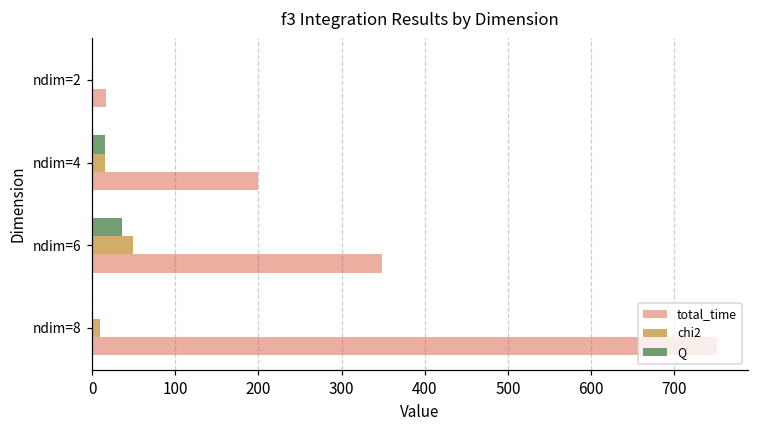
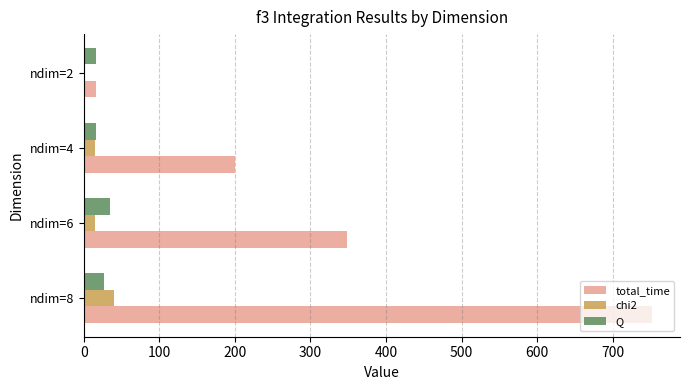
  {
    "total_time": {
      "ndim=2": 20,
      "ndim=4": 200,
      "ndim=6": 350
    },
    "chi2": {
      "ndim=4": 20,
-     "ndim=6": 50,
-     "ndim=8": 10
+     "ndim=6": 10,
+     "ndim=8": 40
    },
    "Q": {
-     "ndim=2": 0,
+     "ndim=2": 20,
      "ndim=4": 20,
      "ndim=6": 40,
-     "ndim=8": 0
+     "ndim=8": 30
    }
  }
